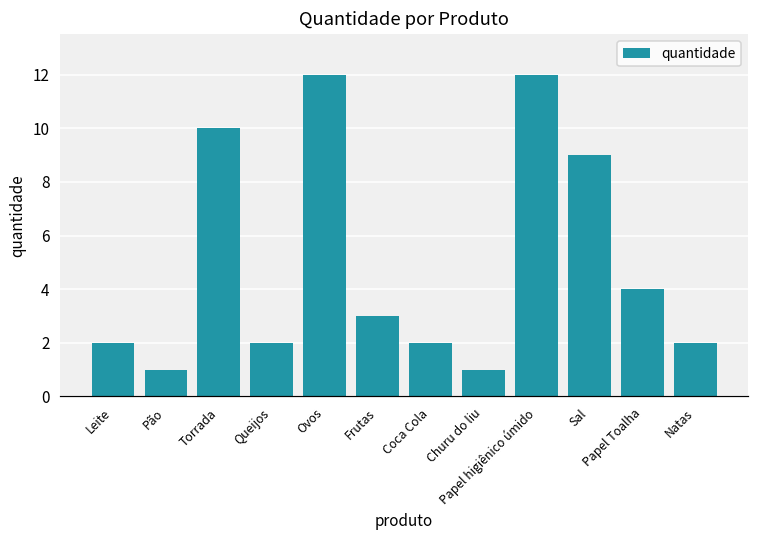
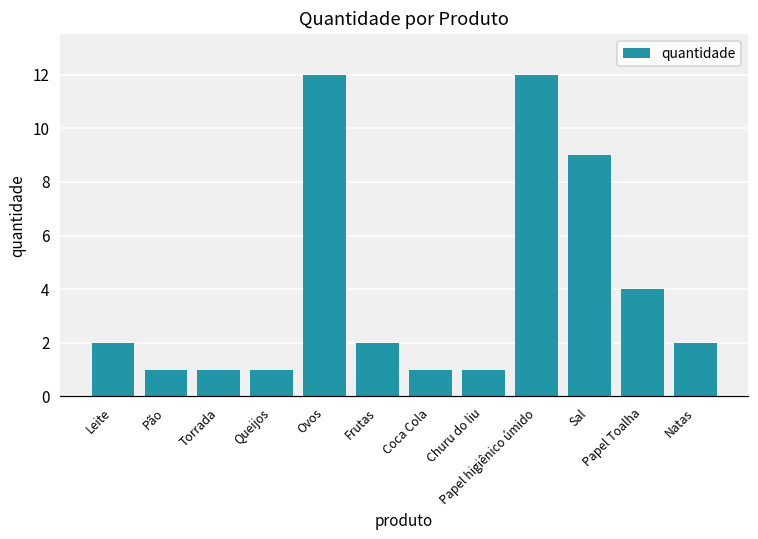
  {
    "Leite": 2,
    "Pão": 1,
-   "Torrada": 10,
-   "Queijos": 2,
+   "Torrada": 1,
+   "Queijos": 1,
    "Ovos": 12,
-   "Frutas": 3,
-   "Coca Cola": 2,
+   "Frutas": 2,
+   "Coca Cola": 1,
    "Churu do liu": 1,
    "Papel higiênico úmido": 12,
    "Sal": 9,
    "Papel Toalha": 4,
    "Natas": 2
  }
